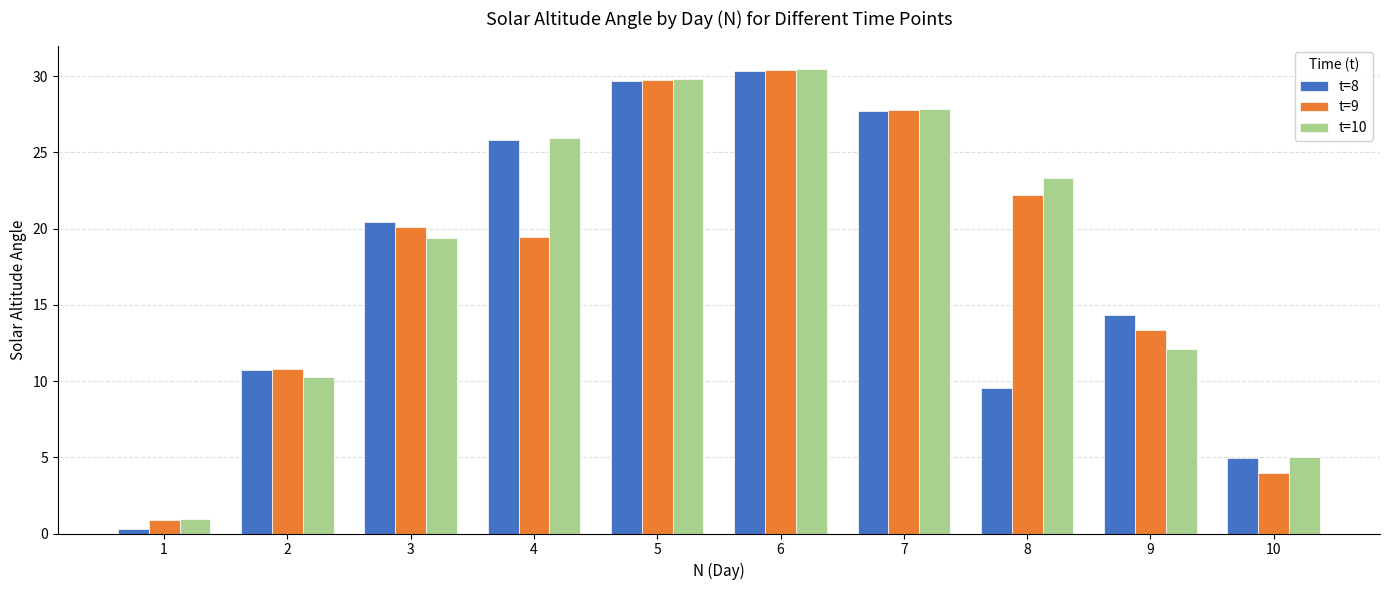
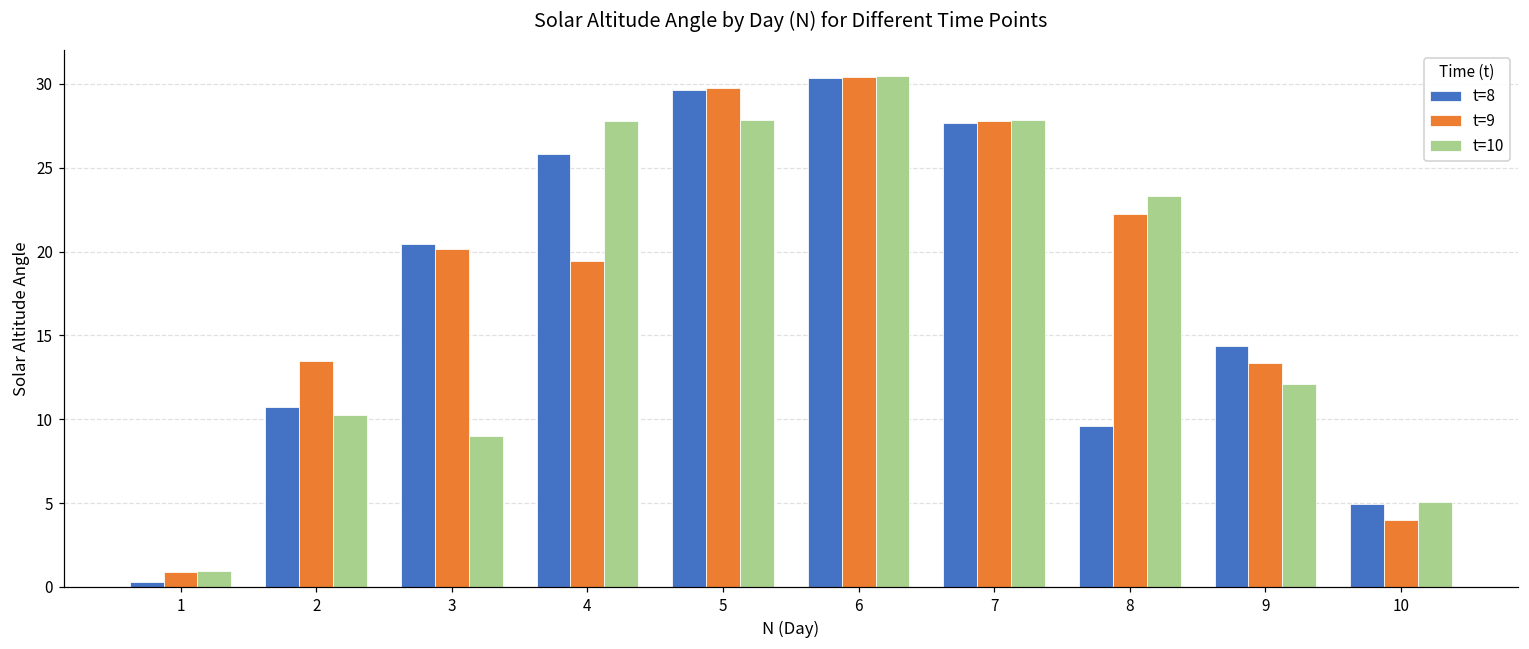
  {
    "t=8": {
      "1": 0.3,
      "2": 10.7,
      "3": 20.5,
      "4": 25.8,
      "5": 29.7,
      "6": 30.3,
      "7": 27.7,
      "8": 9.6,
      "9": 14.4,
      "10": 4.9
    },
    "t=9": {
      "1": 0.9,
-     "2": 10.8,
+     "2": 13.5,
      "3": 20.1,
      "4": 19.4,
      "5": 29.7,
      "6": 30.4,
      "7": 27.8,
      "8": 22.2,
      "9": 13.3,
      "10": 4.0
    },
    "t=10": {
      "1": 0.9,
      "2": 10.3,
-     "3": 19.4,
-     "4": 25.9,
-     "5": 29.8,
+     "3": 9.0,
+     "4": 27.8,
+     "5": 27.9,
      "6": 30.5,
      "7": 27.9,
      "8": 23.3,
      "9": 12.1,
      "10": 5.0
    }
  }
